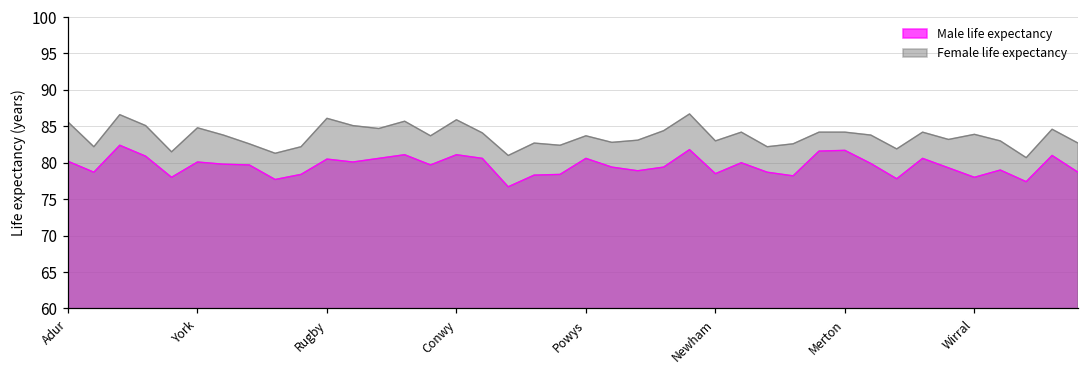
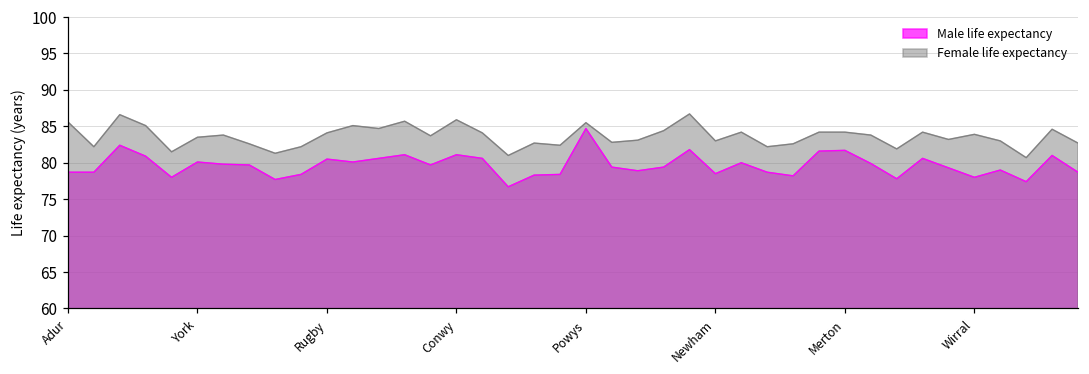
  {
    "Male life expectancy": {
-     "Adur": 80,
+     "Adur": 79,
      "York": 80,
      "Rugby": 81,
      "Conwy": 81,
-     "Powys": 81,
+     "Powys": 85,
      "Newham": 79,
      "Merton": 82,
      "Wirral": 78
    },
    "Female life expectancy": {
      "Adur": 86,
-     "York": 85,
-     "Rugby": 86,
+     "York": 84,
+     "Rugby": 84,
      "Conwy": 86,
-     "Powys": 84,
+     "Powys": 86,
      "Newham": 83,
      "Merton": 84,
      "Wirral": 84
    }
  }
